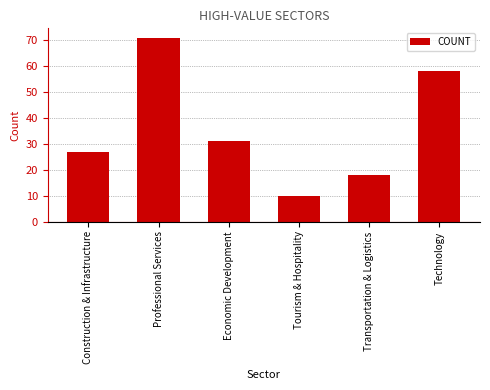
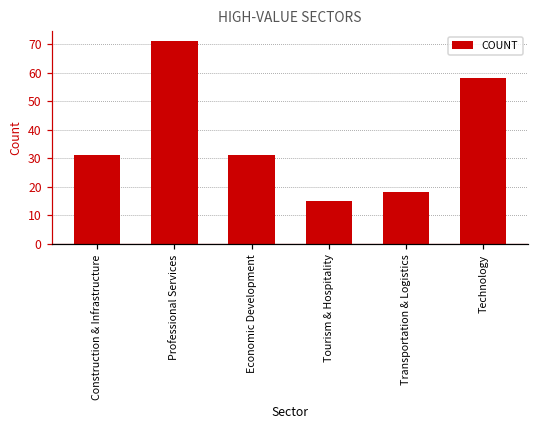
  {
-   "Construction & Infrastructure": 27,
+   "Construction & Infrastructure": 31,
    "Professional Services": 71,
    "Economic Development": 31,
-   "Tourism & Hospitality": 10,
+   "Tourism & Hospitality": 15,
    "Transportation & Logistics": 18,
    "Technology": 58
  }
